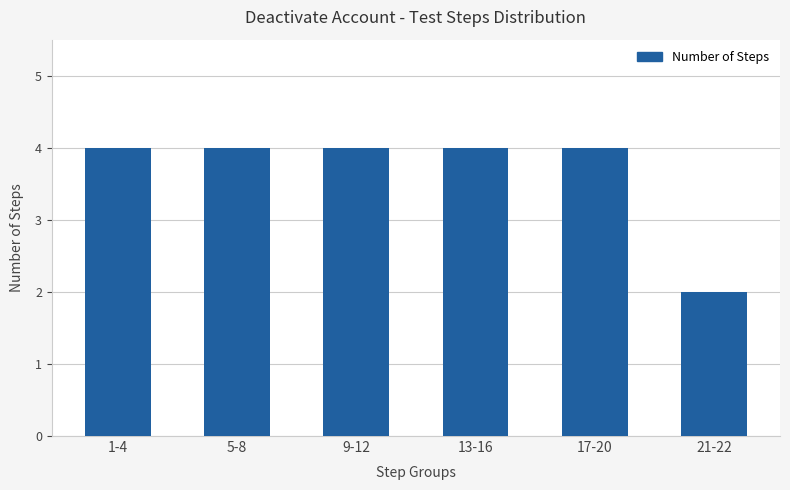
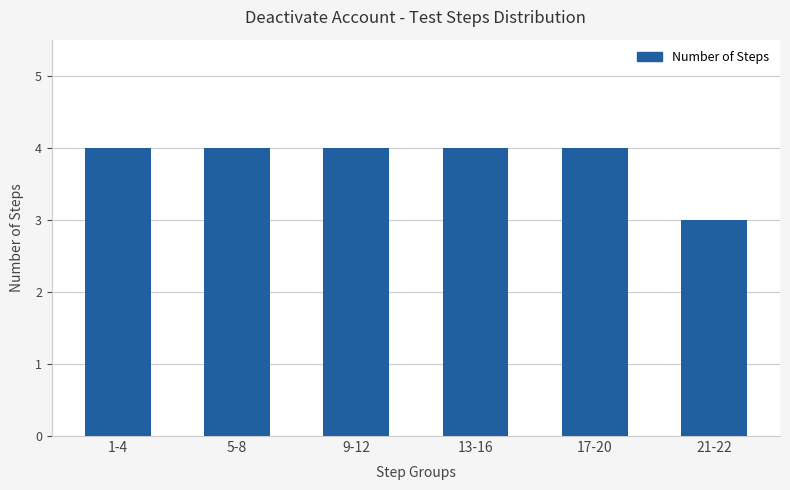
  {
    "1-4": 4,
    "5-8": 4,
    "9-12": 4,
    "13-16": 4,
    "17-20": 4,
-   "21-22": 2
+   "21-22": 3
  }
